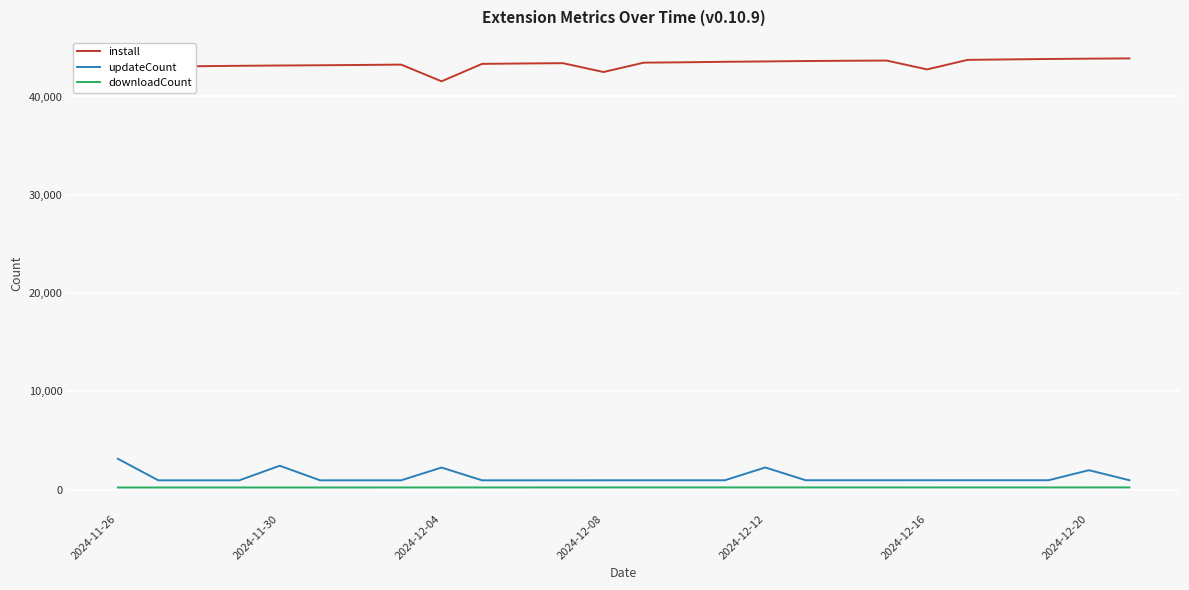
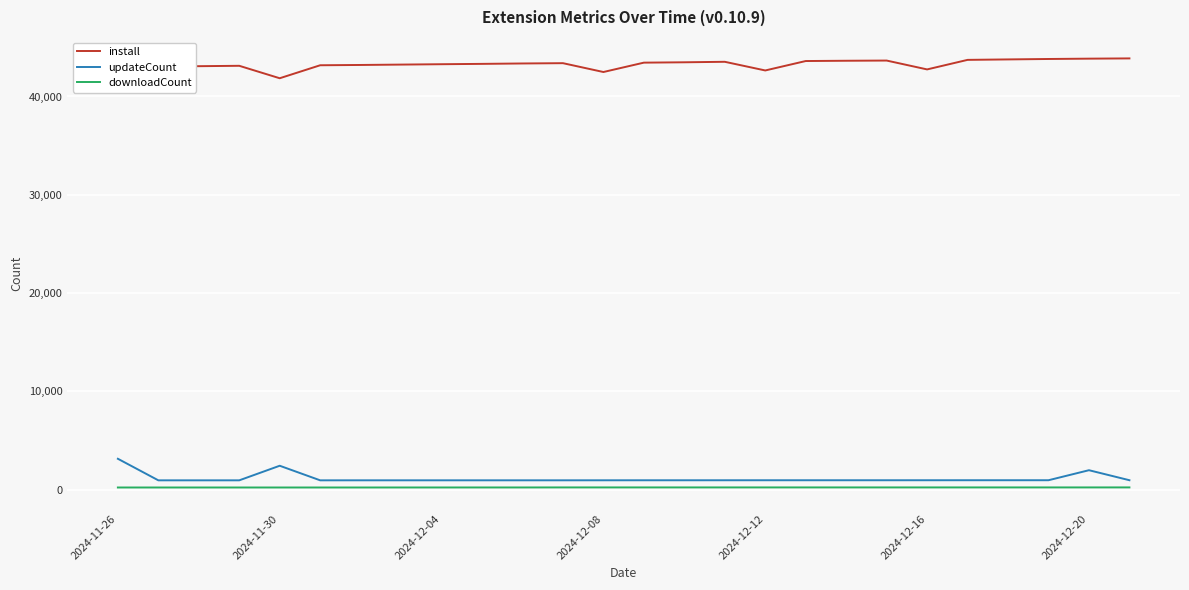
  {
    "install": {
-     "2024-11-30": "43,000",
-     "2024-12-04": "42,000",
+     "2024-11-30": "42,000",
+     "2024-12-04": "43,000",
      "2024-12-08": "42,000",
-     "2024-12-12": "44,000",
+     "2024-12-12": "43,000",
      "2024-12-16": "43,000",
      "2024-12-20": "44,000"
    },
    "updateCount": {
      "2024-11-26": "3,000",
      "2024-11-30": "2,000",
-     "2024-12-04": "2,000",
+     "2024-12-04": "1,000",
      "2024-12-08": "1,000",
-     "2024-12-12": "2,000",
+     "2024-12-12": "1,000",
      "2024-12-16": "1,000",
      "2024-12-20": "2,000"
    },
    "downloadCount": {
      "2024-11-26": "0",
      "2024-11-30": "0",
      "2024-12-04": "0",
      "2024-12-08": "0",
      "2024-12-12": "0",
      "2024-12-16": "0",
      "2024-12-20": "0"
    }
  }
